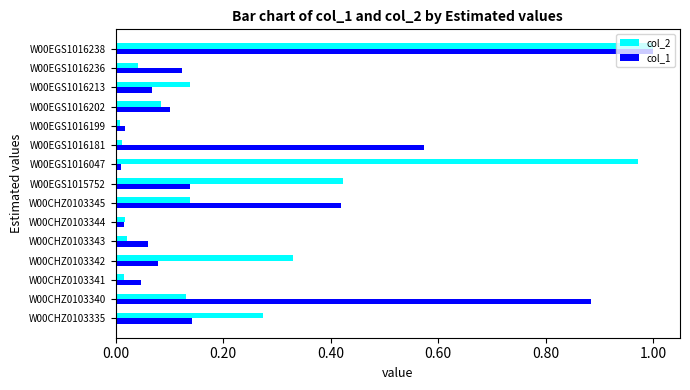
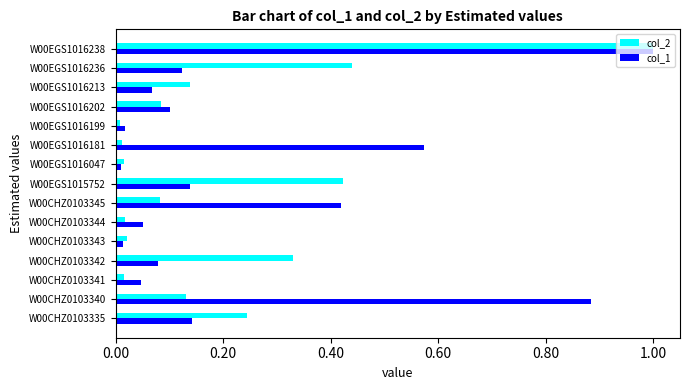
  {
    "col_2": {
-     "W00EGS1016236": 0.04,
+     "W00EGS1016236": 0.44,
      "W00EGS1016213": 0.14,
      "W00EGS1016202": 0.08,
      "W00EGS1016199": 0.01,
      "W00EGS1016181": 0.01,
-     "W00EGS1016047": 0.97,
+     "W00EGS1016047": 0.02,
      "W00EGS1015752": 0.42,
-     "W00CHZ0103345": 0.14,
+     "W00CHZ0103345": 0.08,
      "W00CHZ0103344": 0.02,
      "W00CHZ0103343": 0.02,
      "W00CHZ0103342": 0.33,
      "W00CHZ0103341": 0.02,
      "W00CHZ0103340": 0.13,
-     "W00CHZ0103335": 0.27
+     "W00CHZ0103335": 0.24
    },
    "col_1": {
      "W00EGS1016236": 0.12,
      "W00EGS1016213": 0.07,
      "W00EGS1016202": 0.10,
      "W00EGS1016199": 0.02,
      "W00EGS1016181": 0.57,
      "W00EGS1016047": 0.01,
      "W00EGS1015752": 0.14,
      "W00CHZ0103345": 0.42,
-     "W00CHZ0103344": 0.02,
-     "W00CHZ0103343": 0.06,
+     "W00CHZ0103344": 0.05,
+     "W00CHZ0103343": 0.01,
      "W00CHZ0103342": 0.08,
      "W00CHZ0103341": 0.05,
      "W00CHZ0103340": 0.88,
      "W00CHZ0103335": 0.14
    }
  }
